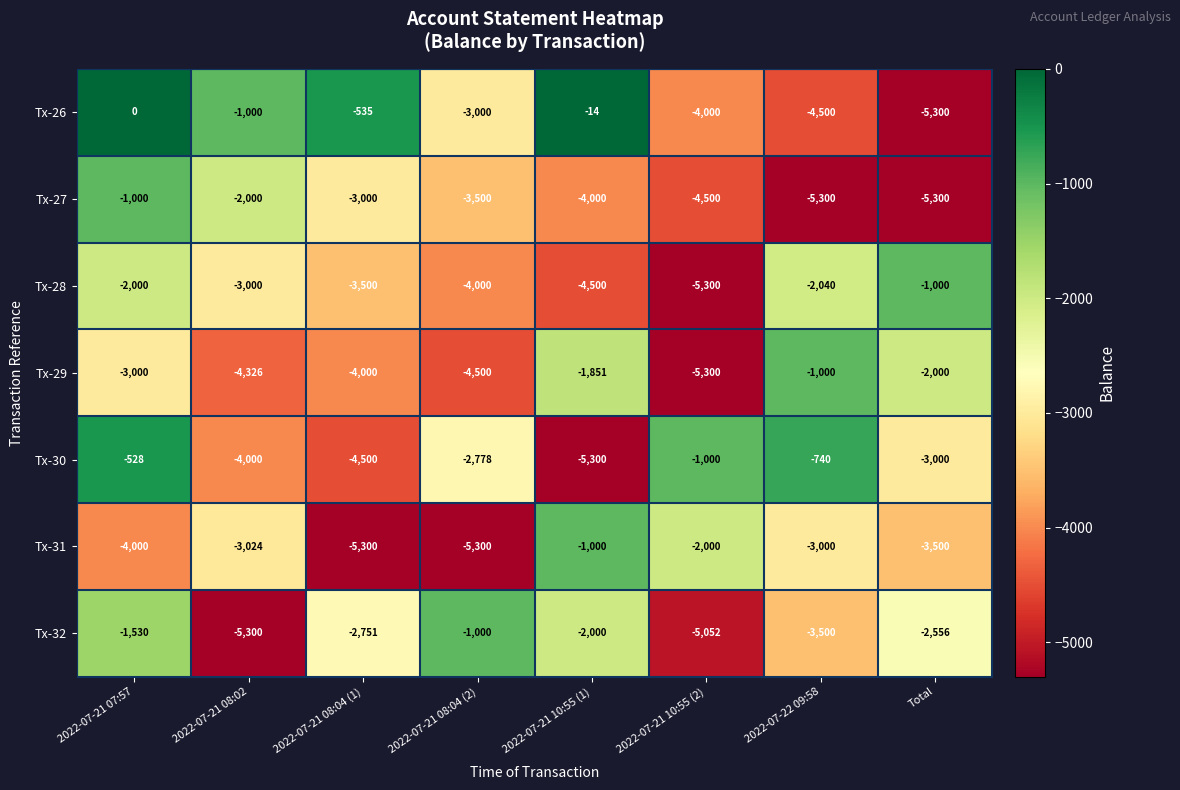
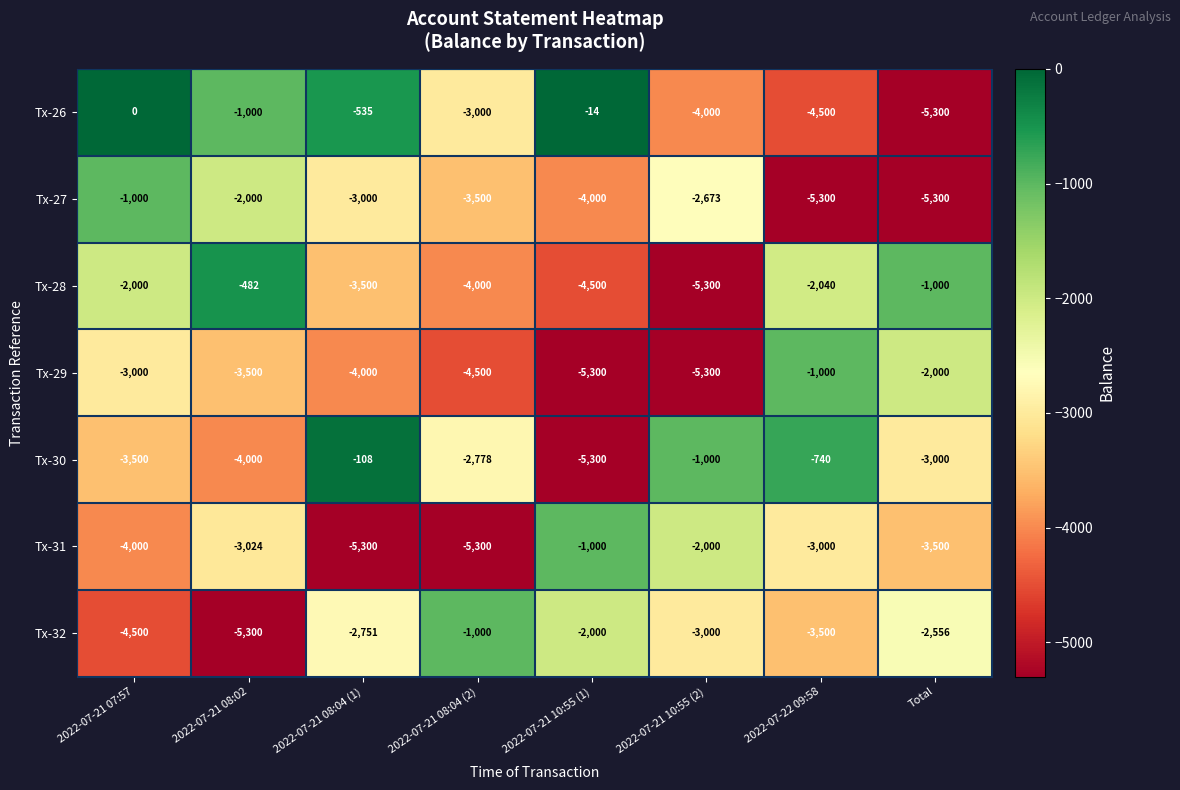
  {
    "Tx-26": {
      "2022-07-21 07:57": "0",
      "2022-07-21 08:02": "-1,000",
      "2022-07-21 08:04 (1)": "-535",
      "2022-07-21 08:04 (2)": "-3,000",
      "2022-07-21 10:55 (1)": "-14",
      "2022-07-21 10:55 (2)": "-4,000",
      "2022-07-22 09:58": "-4,500",
      "Total": "-5,300"
    },
    "Tx-27": {
      "2022-07-21 07:57": "-1,000",
      "2022-07-21 08:02": "-2,000",
      "2022-07-21 08:04 (1)": "-3,000",
      "2022-07-21 08:04 (2)": "-3,500",
      "2022-07-21 10:55 (1)": "-4,000",
-     "2022-07-21 10:55 (2)": "-4,500",
+     "2022-07-21 10:55 (2)": "-2,673",
      "2022-07-22 09:58": "-5,300",
      "Total": "-5,300"
    },
    "Tx-28": {
      "2022-07-21 07:57": "-2,000",
-     "2022-07-21 08:02": "-3,000",
+     "2022-07-21 08:02": "-482",
      "2022-07-21 08:04 (1)": "-3,500",
      "2022-07-21 08:04 (2)": "-4,000",
      "2022-07-21 10:55 (1)": "-4,500",
      "2022-07-21 10:55 (2)": "-5,300",
      "2022-07-22 09:58": "-2,040",
      "Total": "-1,000"
    },
    "Tx-29": {
      "2022-07-21 07:57": "-3,000",
-     "2022-07-21 08:02": "-4,326",
+     "2022-07-21 08:02": "-3,500",
      "2022-07-21 08:04 (1)": "-4,000",
      "2022-07-21 08:04 (2)": "-4,500",
-     "2022-07-21 10:55 (1)": "-1,851",
+     "2022-07-21 10:55 (1)": "-5,300",
      "2022-07-21 10:55 (2)": "-5,300",
      "2022-07-22 09:58": "-1,000",
      "Total": "-2,000"
    },
    "Tx-30": {
-     "2022-07-21 07:57": "-528",
+     "2022-07-21 07:57": "-3,500",
      "2022-07-21 08:02": "-4,000",
-     "2022-07-21 08:04 (1)": "-4,500",
+     "2022-07-21 08:04 (1)": "-108",
      "2022-07-21 08:04 (2)": "-2,778",
      "2022-07-21 10:55 (1)": "-5,300",
      "2022-07-21 10:55 (2)": "-1,000",
      "2022-07-22 09:58": "-740",
      "Total": "-3,000"
    },
    "Tx-31": {
      "2022-07-21 07:57": "-4,000",
      "2022-07-21 08:02": "-3,024",
      "2022-07-21 08:04 (1)": "-5,300",
      "2022-07-21 08:04 (2)": "-5,300",
      "2022-07-21 10:55 (1)": "-1,000",
      "2022-07-21 10:55 (2)": "-2,000",
      "2022-07-22 09:58": "-3,000",
      "Total": "-3,500"
    },
    "Tx-32": {
-     "2022-07-21 07:57": "-1,530",
+     "2022-07-21 07:57": "-4,500",
      "2022-07-21 08:02": "-5,300",
      "2022-07-21 08:04 (1)": "-2,751",
      "2022-07-21 08:04 (2)": "-1,000",
      "2022-07-21 10:55 (1)": "-2,000",
-     "2022-07-21 10:55 (2)": "-5,052",
+     "2022-07-21 10:55 (2)": "-3,000",
      "2022-07-22 09:58": "-3,500",
      "Total": "-2,556"
    }
  }
